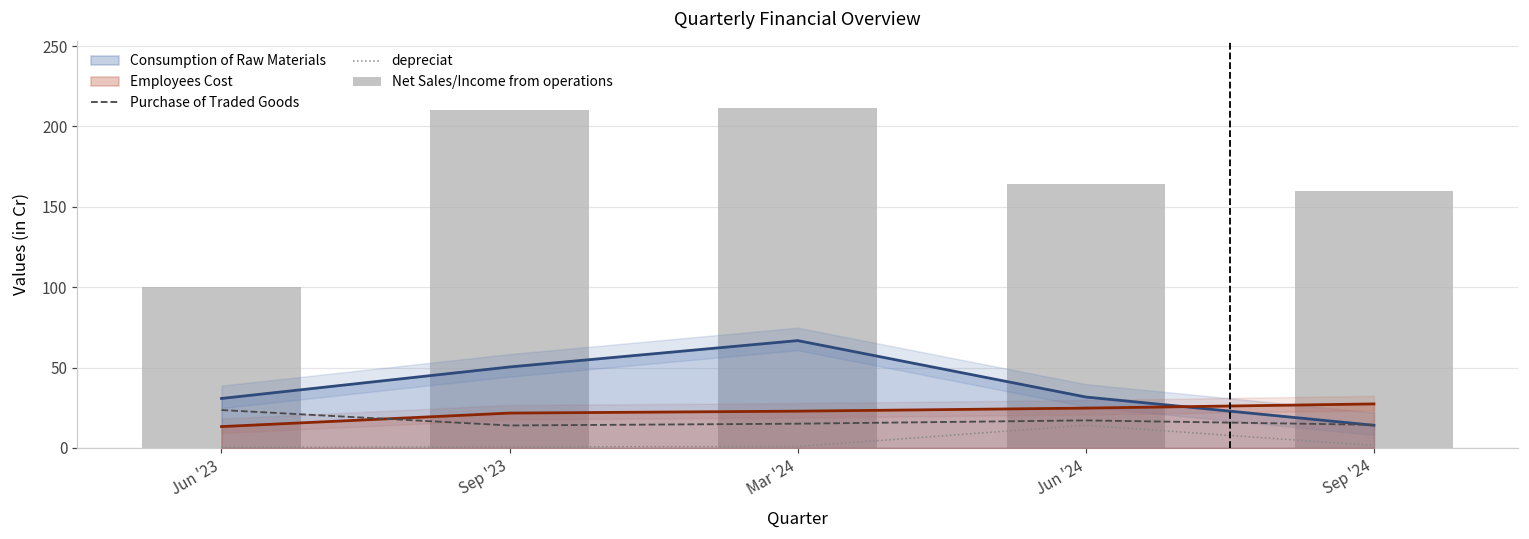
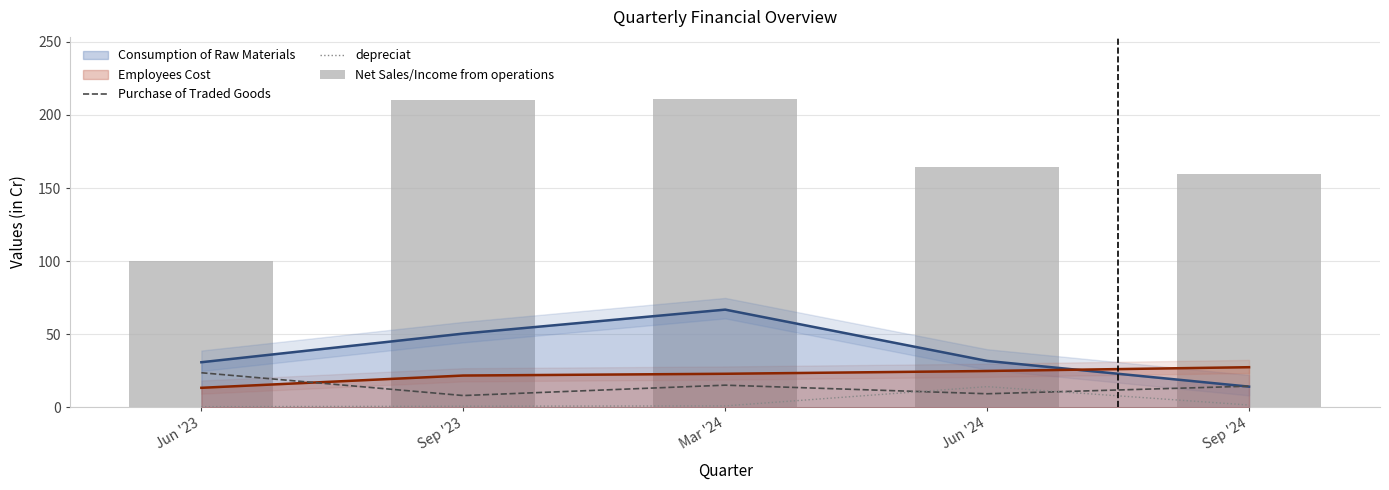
  {
    "Purchase of Traded Goods": {
      "Jun '23": 24,
-     "Sep '23": 14,
+     "Sep '23": 8,
      "Mar '24": 15,
-     "Jun '24": 17
+     "Jun '24": 9
    },
    "depreciat": {
      "Jun '23": 0,
      "Sep '23": 1,
      "Mar '24": 1,
      "Jun '24": 14,
      "Sep '24": 2
    }
  }
